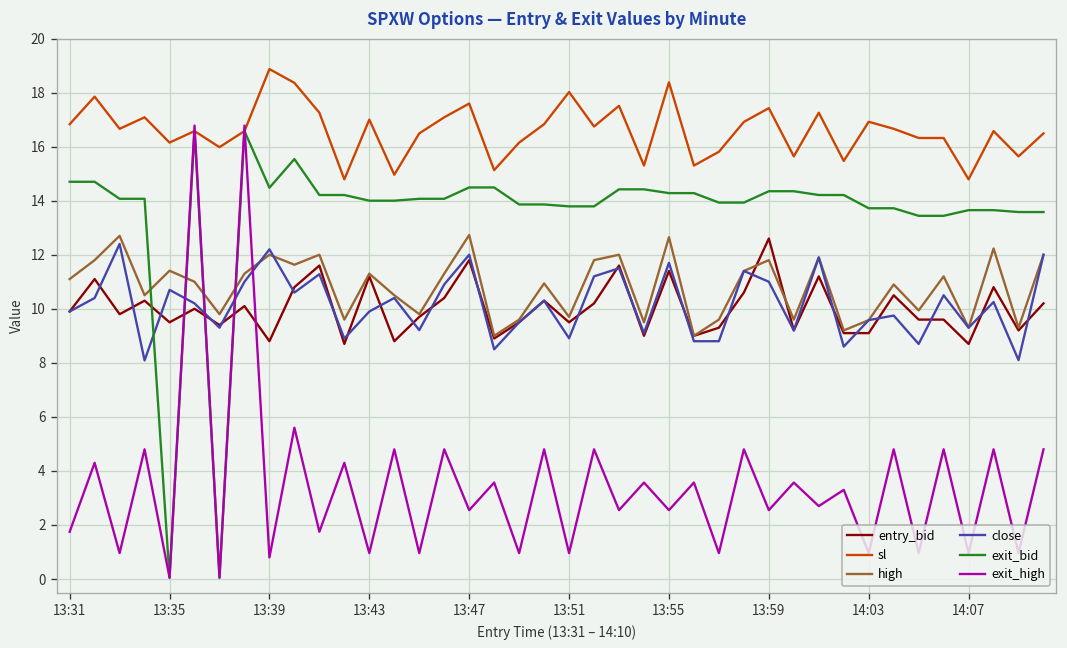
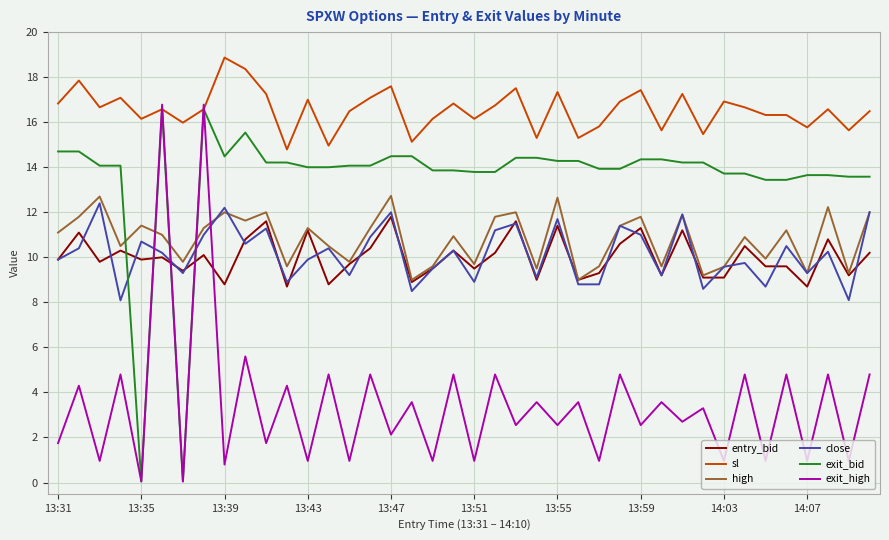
  {
    "entry_bid": {
-     "13:35": 9.5,
+     "13:35": 9.9,
      "13:39": 8.8,
      "13:47": 11.8,
      "13:51": 9.5,
      "13:55": 11.4,
-     "13:59": 12.6,
+     "13:59": 11.3,
      "14:03": 9.1,
      "14:07": 8.7
    },
    "sl": {
      "13:31": 16.8,
      "13:35": 16.2,
      "13:39": 18.9,
      "13:43": 17.0,
      "13:47": 17.6,
-     "13:51": 18.0,
-     "13:55": 18.4,
+     "13:51": 16.2,
+     "13:55": 17.3,
      "13:59": 17.4,
      "14:03": 16.9,
-     "14:07": 14.8
+     "14:07": 15.8
    },
    "high": {
      "13:31": 11.1,
      "13:35": 11.4,
      "13:39": 12.0,
      "13:47": 12.7,
      "13:51": 9.7,
      "13:55": 12.7,
      "13:59": 11.8
    },
    "close": {
      "13:35": 10.7,
      "13:39": 12.2,
      "13:43": 9.9,
      "13:47": 12.0,
      "13:51": 8.9,
      "13:55": 11.7,
      "13:59": 11.0
    },
    "exit_bid": {
      "13:31": 14.7,
      "13:39": 14.5,
      "13:43": 14.0,
      "13:47": 14.5,
      "13:51": 13.8,
      "13:55": 14.3,
      "13:59": 14.4,
      "14:03": 13.7,
      "14:07": 13.7
    },
    "exit_high": {
      "13:31": 1.8,
      "13:39": 0.8,
      "13:43": 1.0,
-     "13:47": 2.6,
+     "13:47": 2.1,
      "13:51": 1.0,
      "13:55": 2.6,
      "13:59": 2.6
    }
  }
